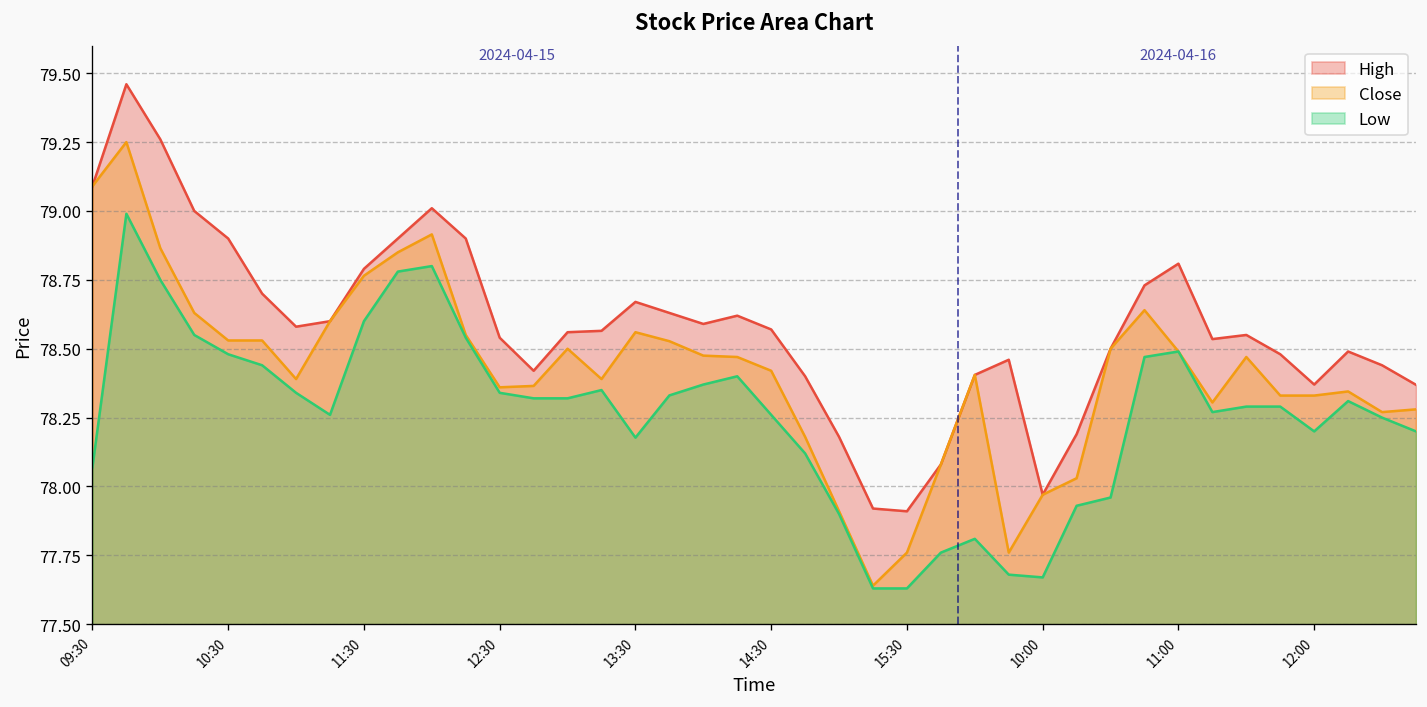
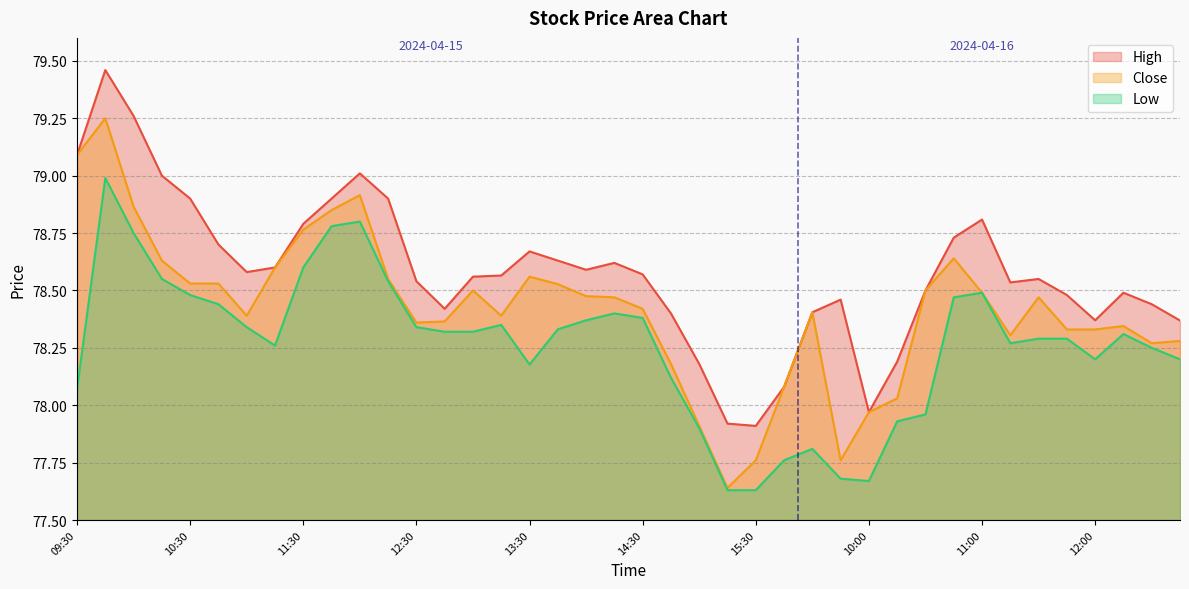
  {
    "Low": {
      "13:30": 78.18,
-     "14:30": 78.26,
+     "14:30": 78.38,
      "15:30": 77.63
    }
  }
